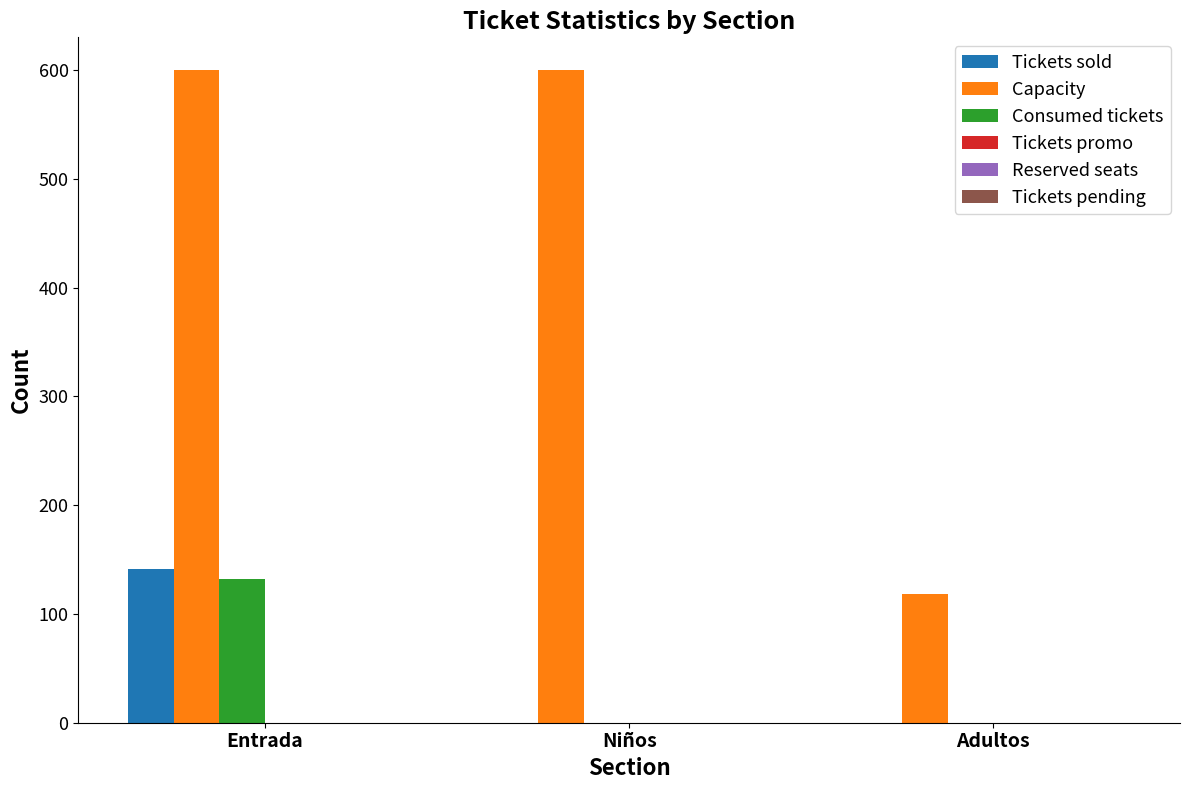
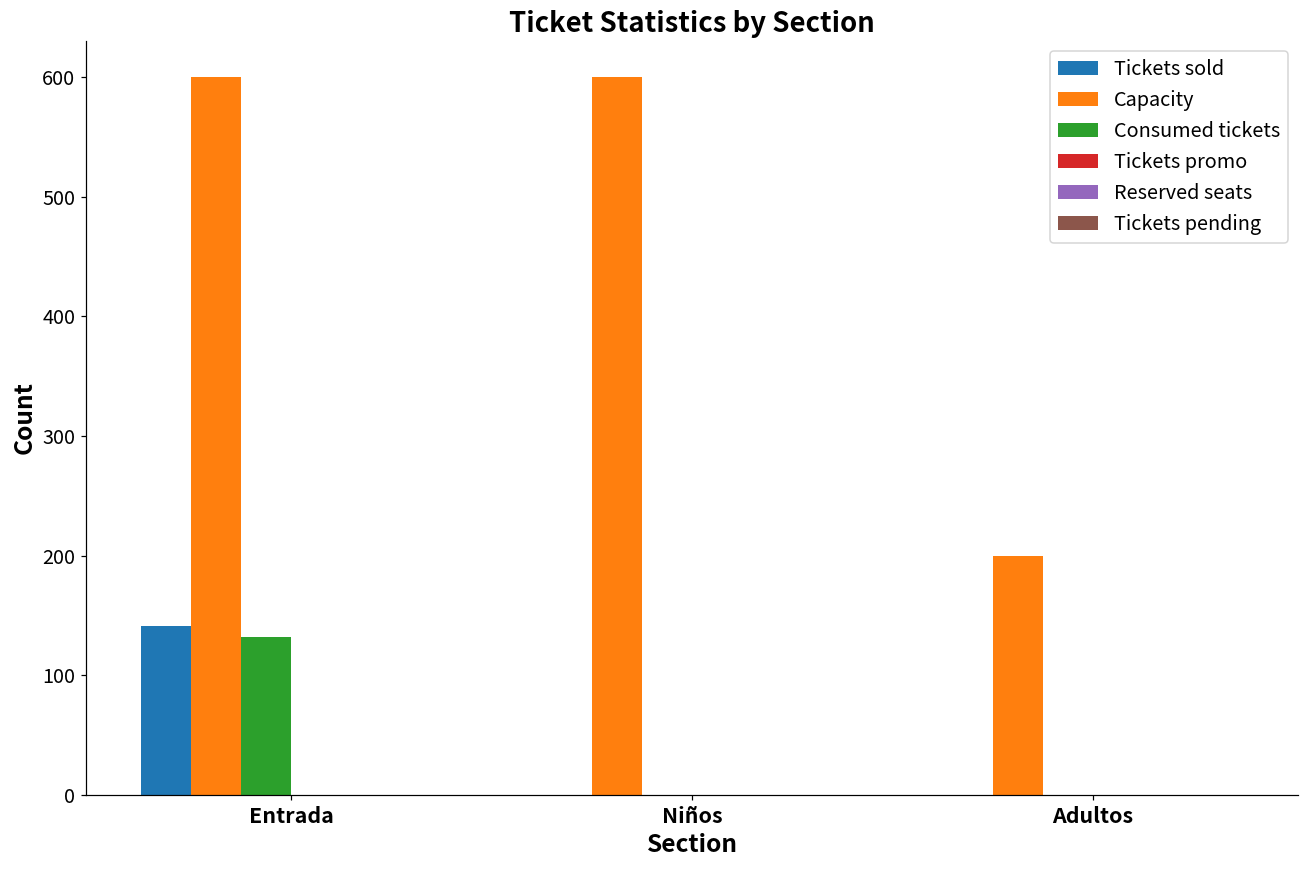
  {
    "Tickets sold": {
      "Entrada": 141,
      "Niños": 0,
      "Adultos": 0
    },
    "Capacity": {
      "Entrada": 600,
      "Niños": 600,
-     "Adultos": 118
+     "Adultos": 200
    },
    "Consumed tickets": {
      "Entrada": 132,
      "Niños": 0,
      "Adultos": 0
    },
    "Tickets promo": {
      "Entrada": 0,
      "Niños": 0,
      "Adultos": 0
    },
    "Reserved seats": {
      "Entrada": 0,
      "Niños": 0,
      "Adultos": 0
    },
    "Tickets pending": {
      "Entrada": 0,
      "Niños": 0,
      "Adultos": 0
    }
  }
